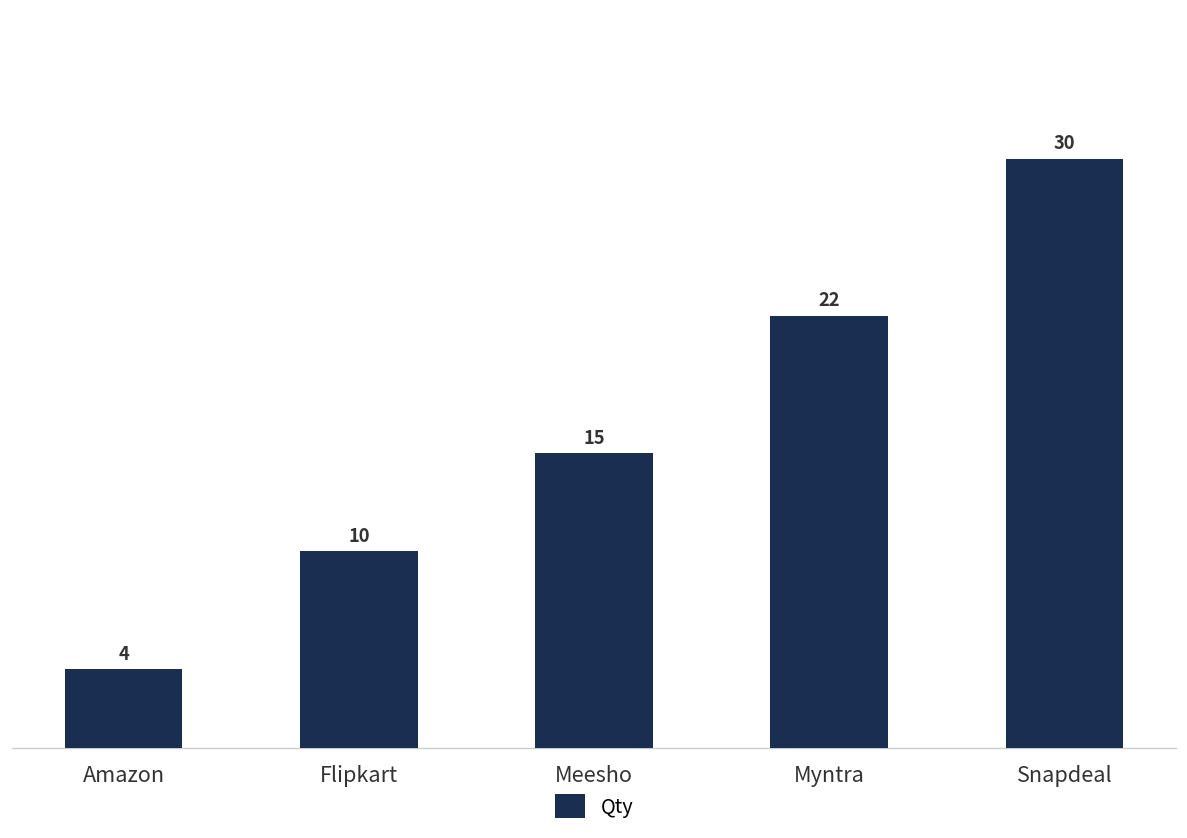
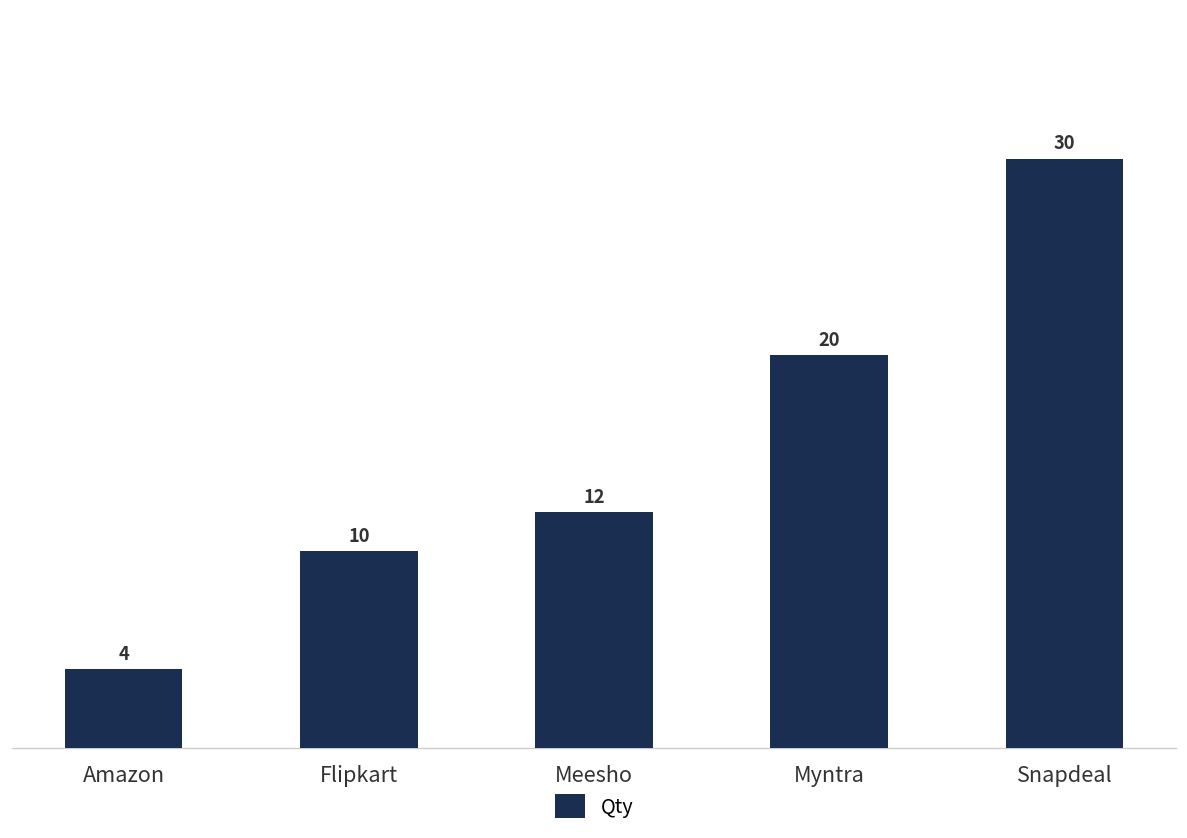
  {
    "Amazon": 4,
    "Flipkart": 10,
-   "Meesho": 15,
-   "Myntra": 22,
+   "Meesho": 12,
+   "Myntra": 20,
    "Snapdeal": 30
  }
